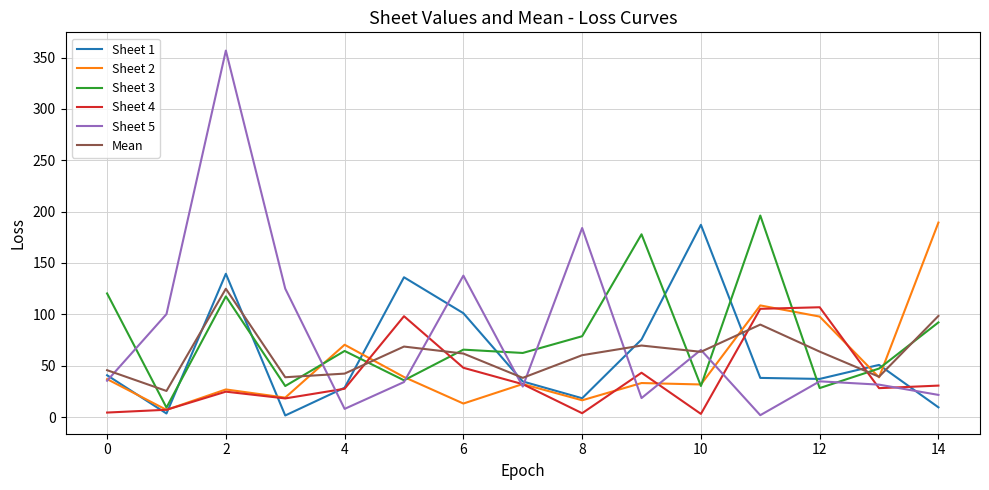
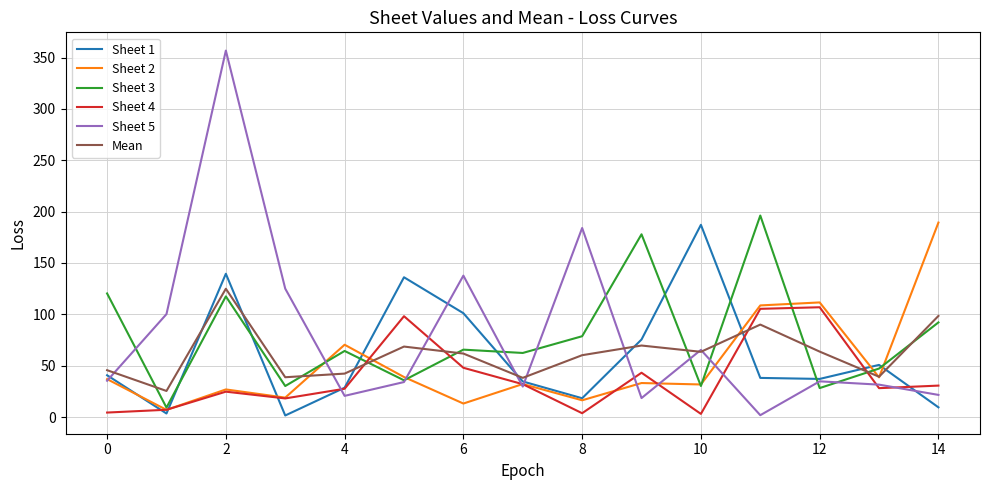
  {
    "Sheet 1": {
      "0": 41,
      "2": 140,
      "6": 101,
      "10": 187,
      "14": 9
    },
    "Sheet 2": {
      "4": 70,
      "6": 13,
-     "12": 98,
+     "12": 112,
      "14": 189
    },
    "Sheet 3": {
      "0": 120,
      "2": 117,
      "4": 64,
      "6": 66,
      "8": 79,
      "12": 28,
      "14": 92
    },
    "Sheet 4": {
      "0": 4,
      "6": 48,
      "8": 4,
      "10": 3,
      "12": 107,
      "14": 31
    },
    "Sheet 5": {
      "2": 357,
-     "4": 8,
+     "4": 21,
      "6": 138,
      "8": 184,
      "14": 22
    },
    "Mean": {
      "0": 46,
      "2": 125,
      "4": 42,
      "6": 62,
      "8": 60,
      "12": 64,
      "14": 98
    }
  }
